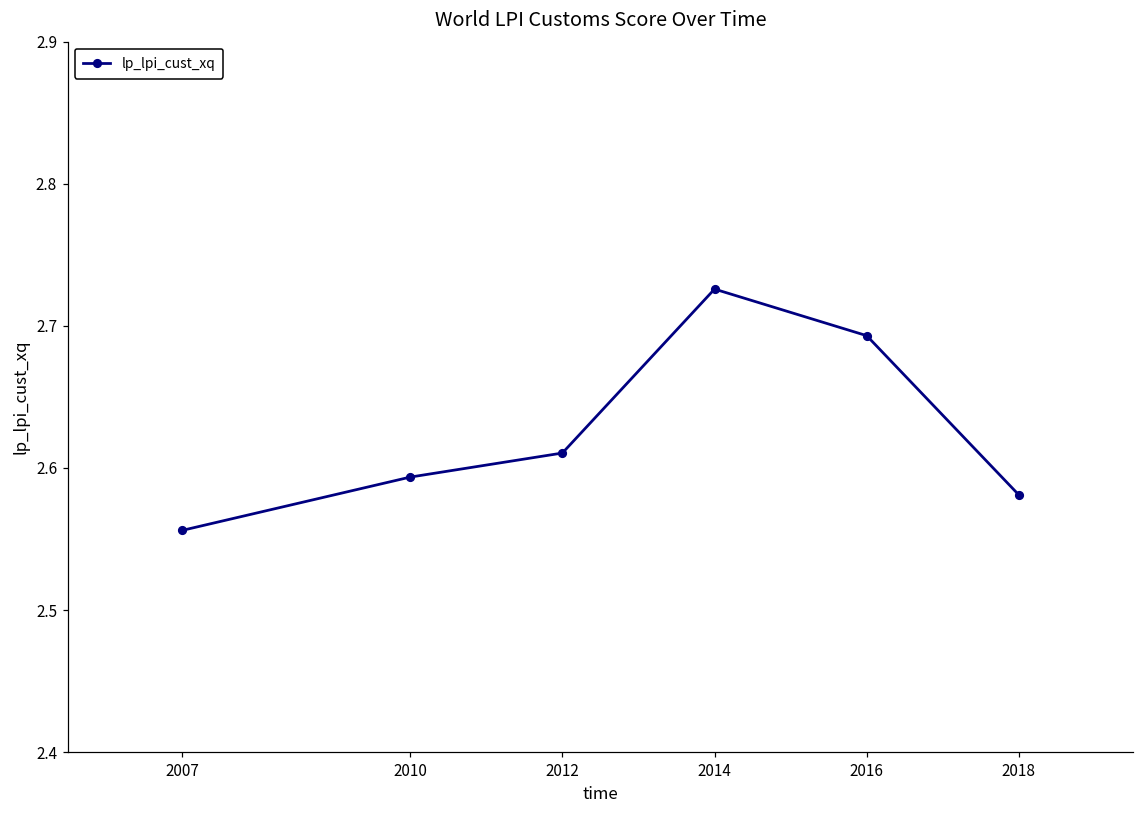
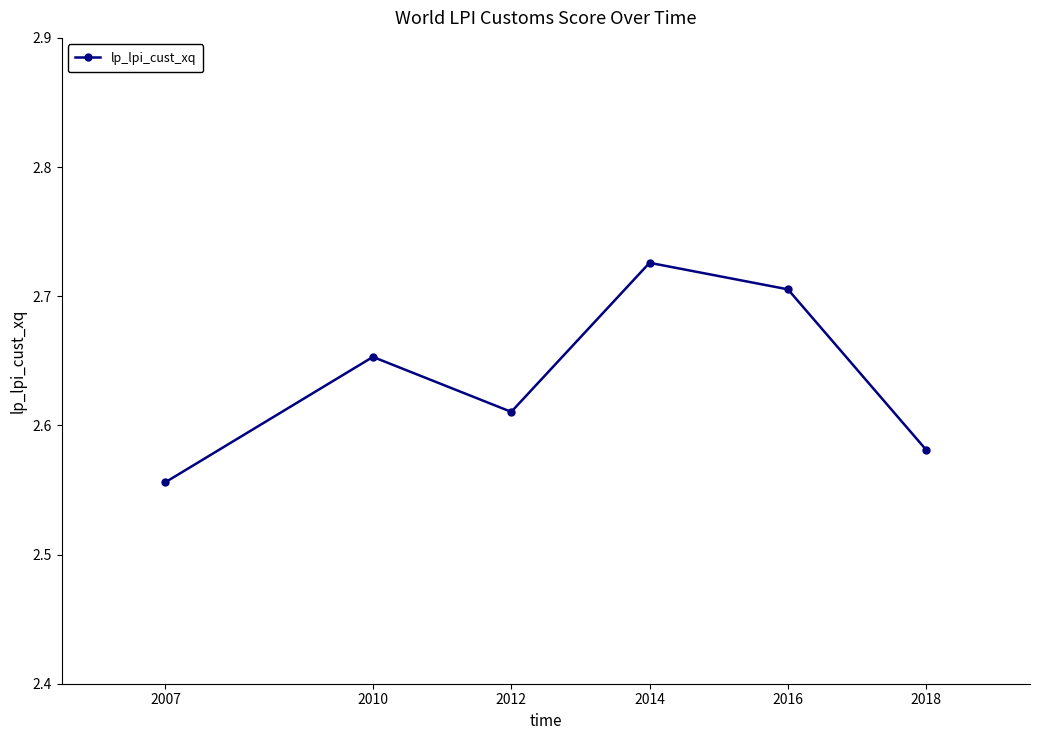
  {
    "2007": 2.556,
-   "2010": 2.594,
+   "2010": 2.653,
    "2012": 2.610,
    "2014": 2.726,
-   "2016": 2.693,
+   "2016": 2.705,
    "2018": 2.581
  }
